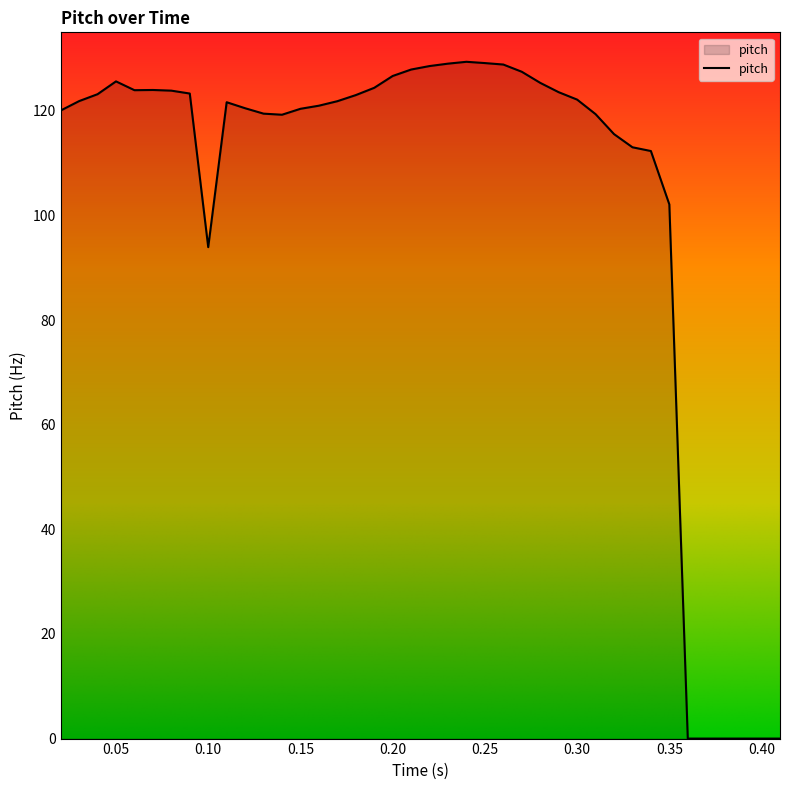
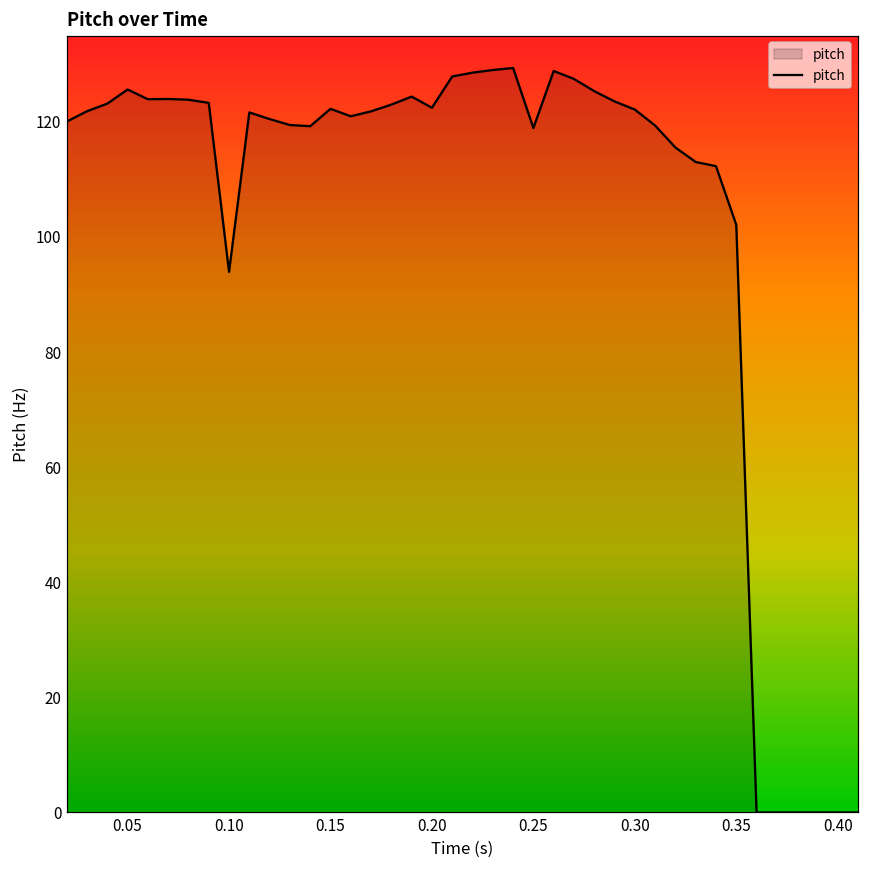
  {
    "0.05": 126,
    "0.10": 94,
-   "0.15": 120,
-   "0.20": 127,
-   "0.25": 129,
+   "0.15": 122,
+   "0.20": 122,
+   "0.25": 119,
    "0.30": 122,
    "0.35": 102,
    "0.40": 0
  }
